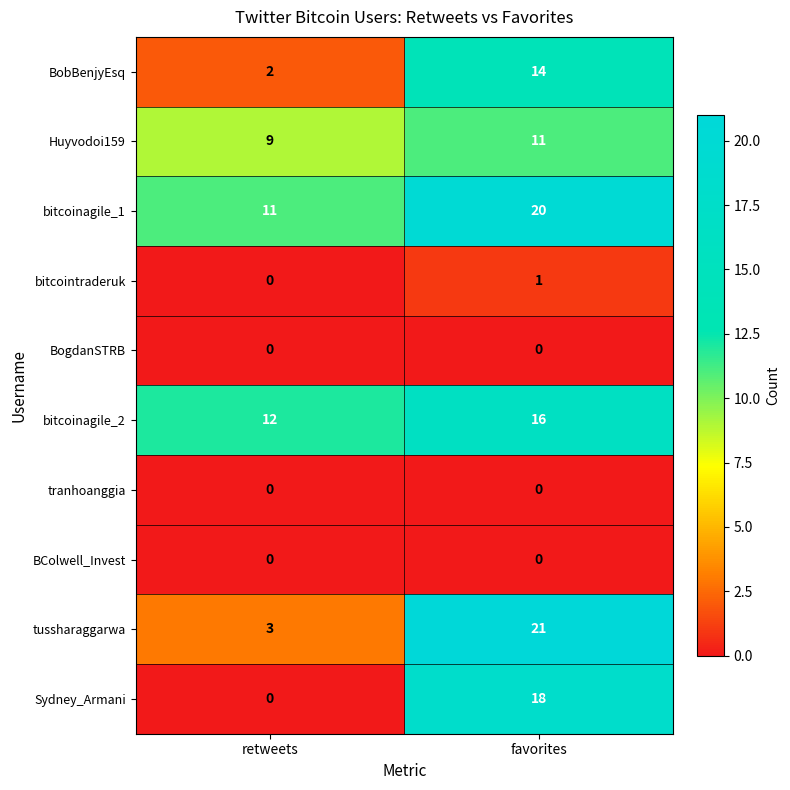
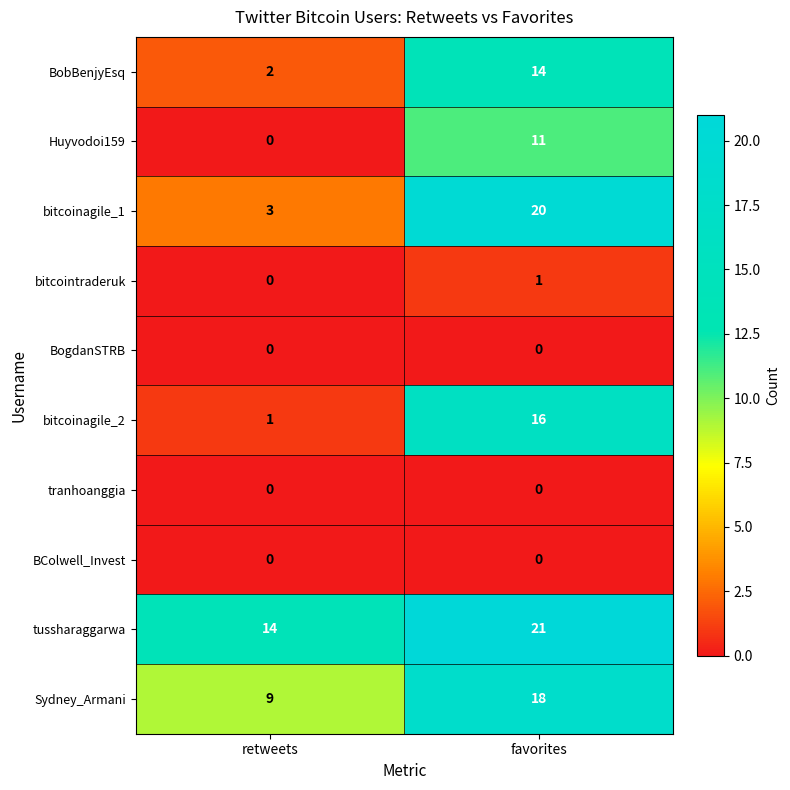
  {
    "BobBenjyEsq": {
      "retweets": 2,
      "favorites": 14
    },
    "Huyvodoi159": {
-     "retweets": 9,
+     "retweets": 0,
      "favorites": 11
    },
    "bitcoinagile_1": {
-     "retweets": 11,
+     "retweets": 3,
      "favorites": 20
    },
    "bitcointraderuk": {
      "retweets": 0,
      "favorites": 1
    },
    "BogdanSTRB": {
      "retweets": 0,
      "favorites": 0
    },
    "bitcoinagile_2": {
-     "retweets": 12,
+     "retweets": 1,
      "favorites": 16
    },
    "tranhoanggia": {
      "retweets": 0,
      "favorites": 0
    },
    "BColwell_Invest": {
      "retweets": 0,
      "favorites": 0
    },
    "tussharaggarwa": {
-     "retweets": 3,
+     "retweets": 14,
      "favorites": 21
    },
    "Sydney_Armani": {
-     "retweets": 0,
+     "retweets": 9,
      "favorites": 18
    }
  }
